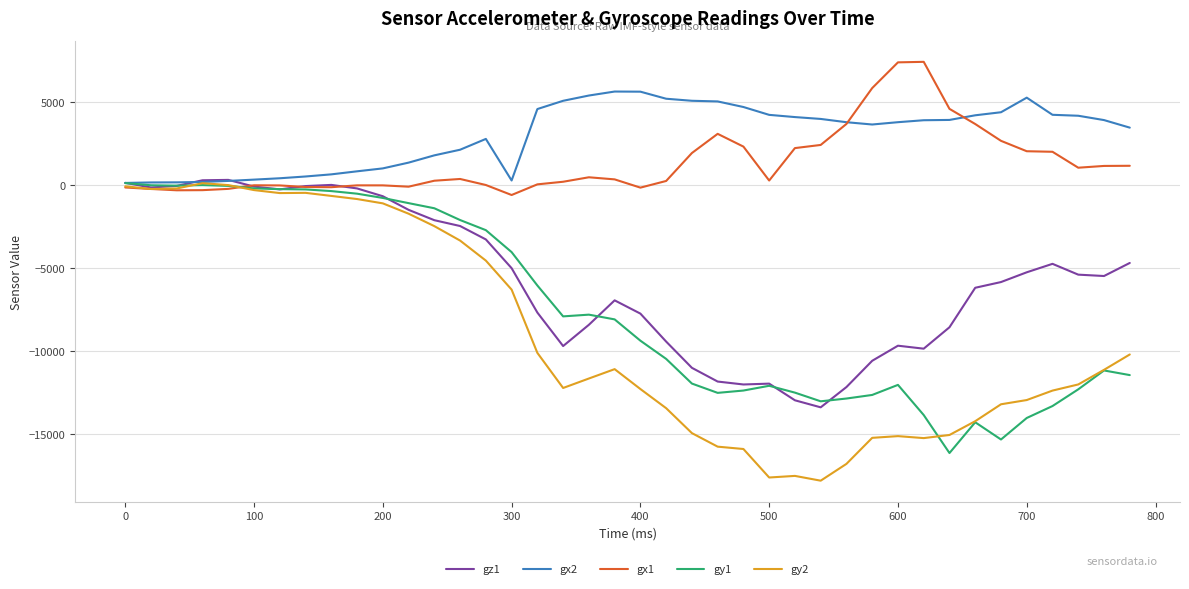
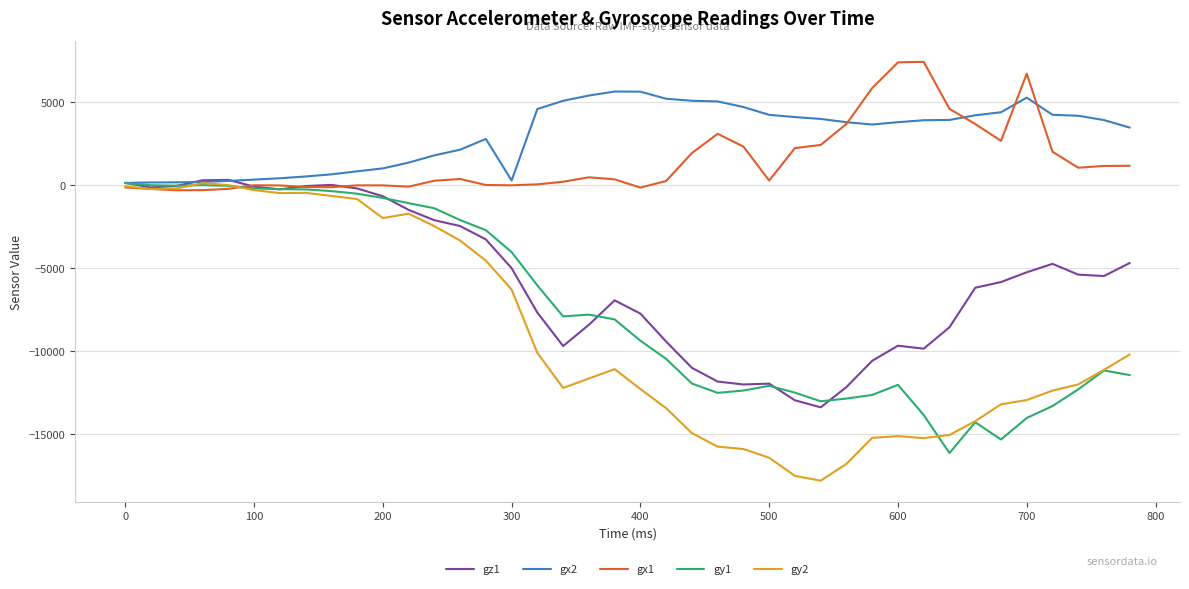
  {
    "gz1": {
      "300": -5000,
      "400": -7700,
      "600": -9700,
      "700": -5300
    },
    "gx2": {
      "100": 300,
      "200": 1000,
      "300": 300,
      "400": 5600,
      "500": 4200,
      "600": 3800,
      "700": 5300
    },
    "gx1": {
      "200": 0,
-     "300": -600,
+     "300": 0,
      "400": -200,
      "500": 300,
      "600": 7400,
-     "700": 2000
+     "700": 6700
    },
    "gy1": {
      "300": -4000,
      "400": -9400,
      "600": -12000,
      "700": -14000
    },
    "gy2": {
-     "200": -1100,
+     "200": -2000,
      "300": -6300,
      "400": -12300,
-     "500": -17600,
+     "500": -16400,
      "600": -15100,
      "700": -12900
    }
  }
